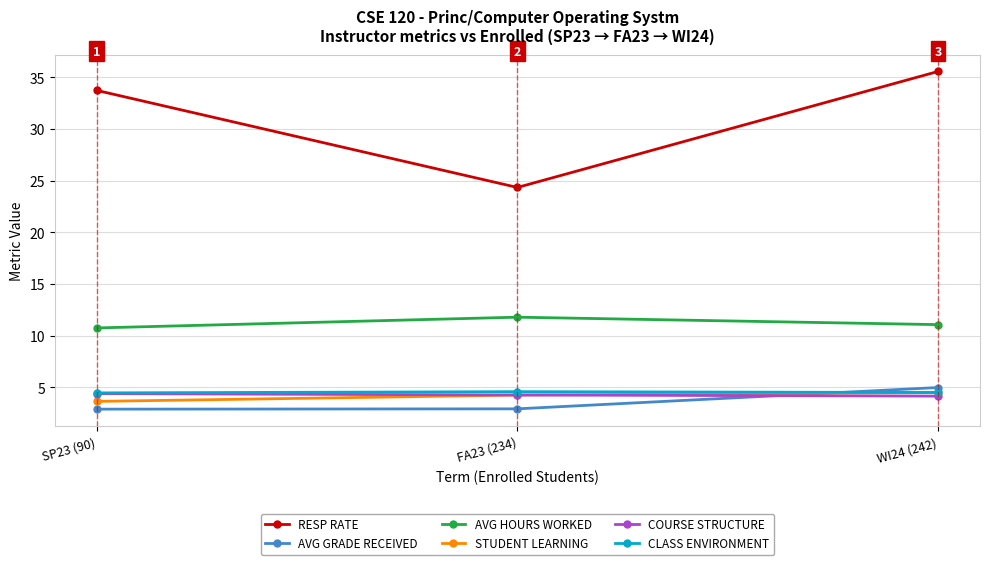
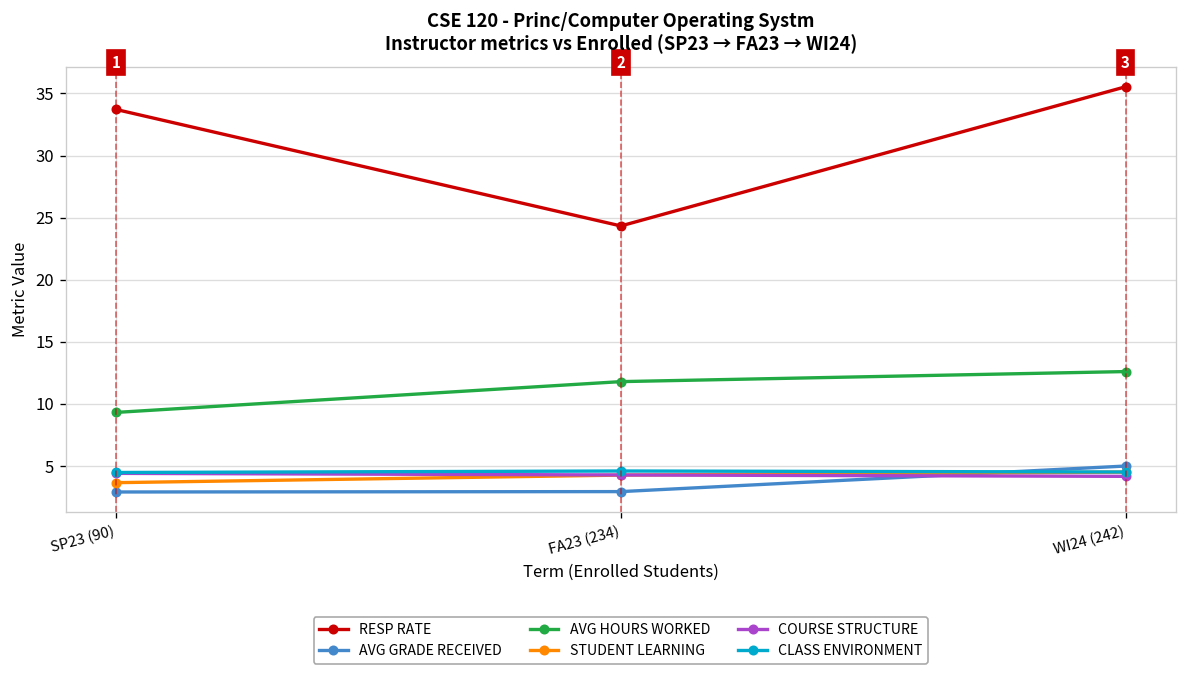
  {
    "RESP RATE": {
      "SP23 (90)": 33.7,
      "FA23 (234)": 24.3
    },
    "AVG GRADE RECEIVED": {
      "SP23 (90)": 2.9,
      "FA23 (234)": 2.9,
      "WI24 (242)": 5.0
    },
    "AVG HOURS WORKED": {
-     "SP23 (90)": 10.8,
+     "SP23 (90)": 9.3,
      "FA23 (234)": 11.8,
-     "WI24 (242)": 11.1
+     "WI24 (242)": 12.6
    },
    "STUDENT LEARNING": {
      "SP23 (90)": 3.7
    },
    "COURSE STRUCTURE": {
      "WI24 (242)": 4.2
    },
    "CLASS ENVIRONMENT": {
      "FA23 (234)": 4.6
    }
  }
